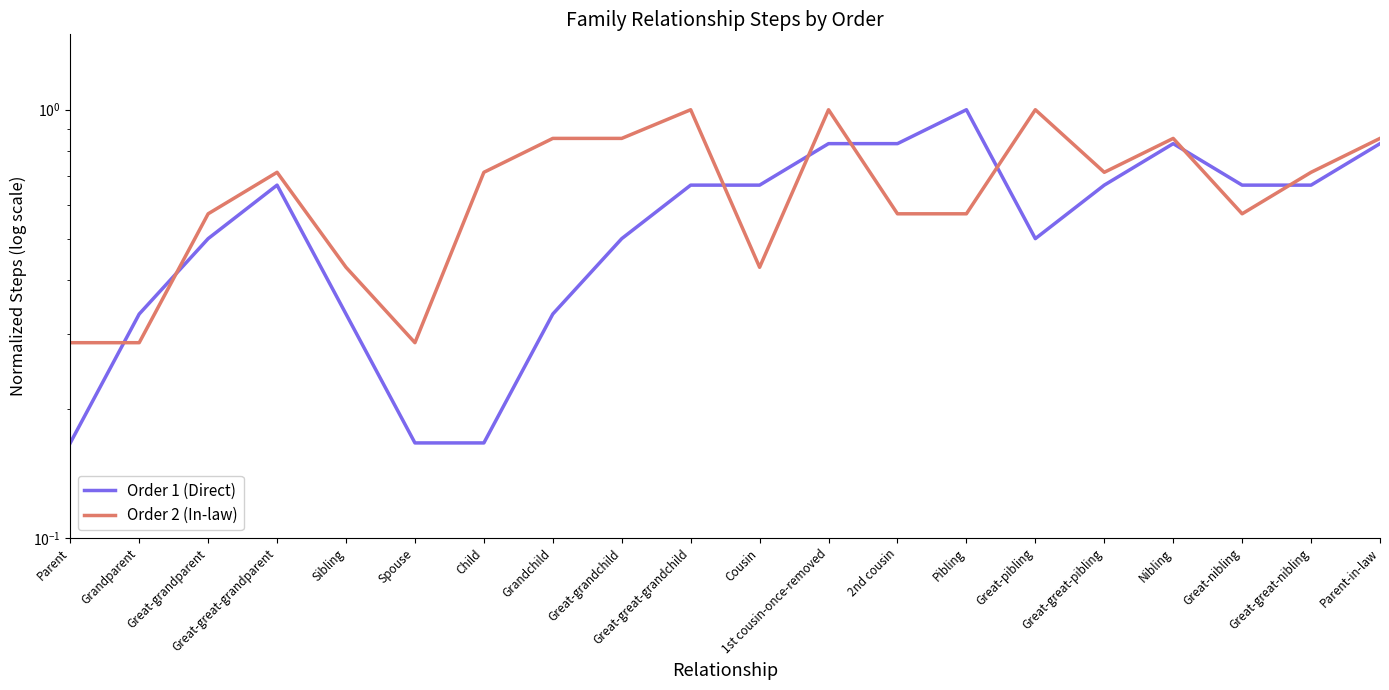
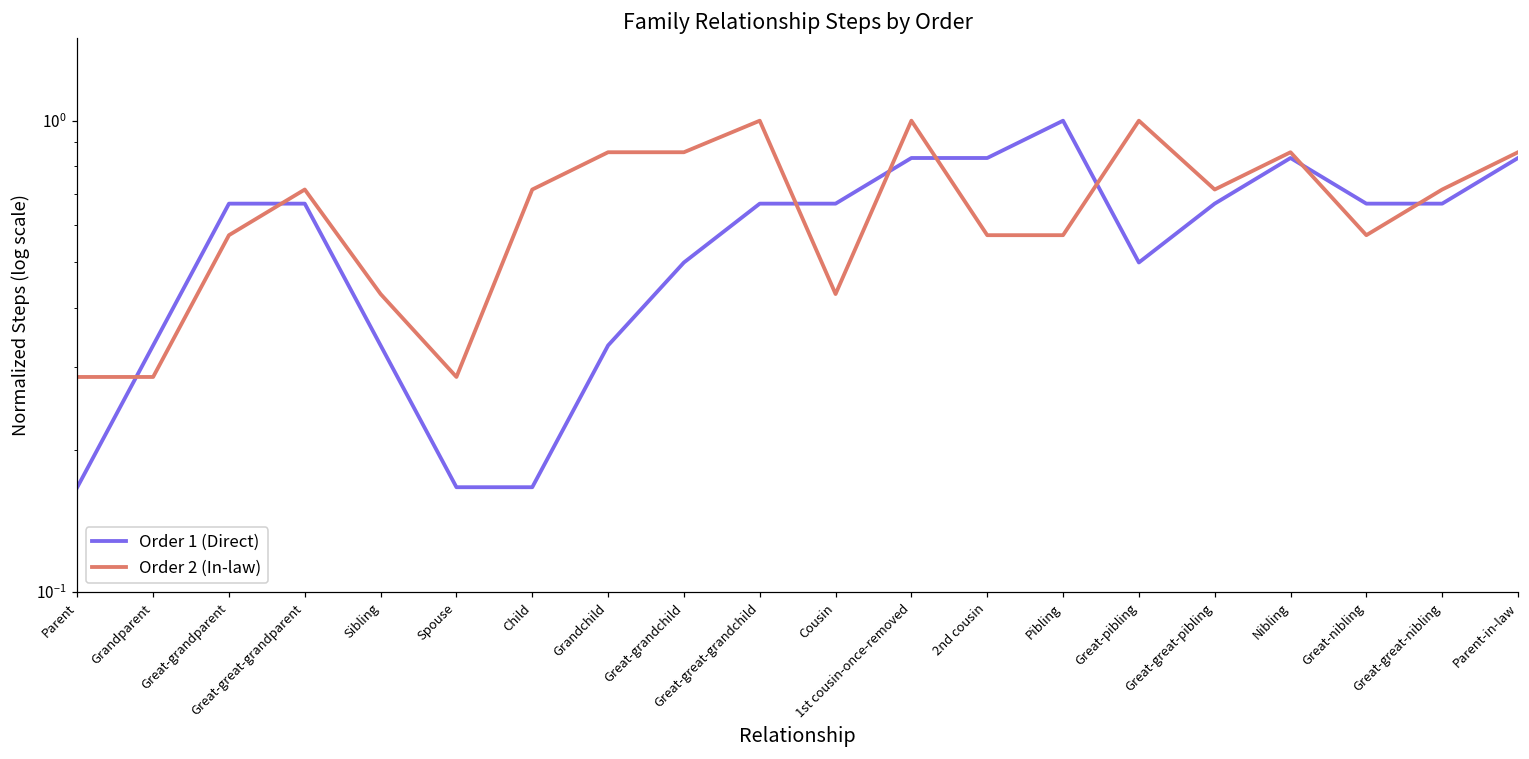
  {
    "Order 1 (Direct)": {
      "Parent": 0.167,
      "Grandparent": 0.33,
-     "Great-grandparent": 0.50,
+     "Great-grandparent": 0.67,
      "Great-great-grandparent": 0.67,
      "Sibling": 0.33,
      "Spouse": 0.167,
      "Child": 0.167,
      "Grandchild": 0.33,
      "Great-grandchild": 0.50,
      "Great-great-grandchild": 0.67,
      "Cousin": 0.67,
      "1st cousin-once-removed": 0.83,
      "2nd cousin": 0.83,
      "Pibling": 1.00,
      "Great-pibling": 0.50,
      "Great-great-pibling": 0.67,
      "Nibling": 0.83,
      "Great-nibling": 0.67,
      "Great-great-nibling": 0.67,
      "Parent-in-law": 0.83
    },
    "Order 2 (In-law)": {
      "Parent": 0.29,
      "Grandparent": 0.29,
      "Great-grandparent": 0.57,
      "Great-great-grandparent": 0.71,
      "Sibling": 0.43,
      "Spouse": 0.29,
      "Child": 0.71,
      "Grandchild": 0.86,
      "Great-grandchild": 0.86,
      "Great-great-grandchild": 1.00,
      "Cousin": 0.43,
      "1st cousin-once-removed": 1.00,
      "2nd cousin": 0.57,
      "Pibling": 0.57,
      "Great-pibling": 1.00,
      "Great-great-pibling": 0.71,
      "Nibling": 0.86,
      "Great-nibling": 0.57,
      "Great-great-nibling": 0.71,
      "Parent-in-law": 0.86
    }
  }
